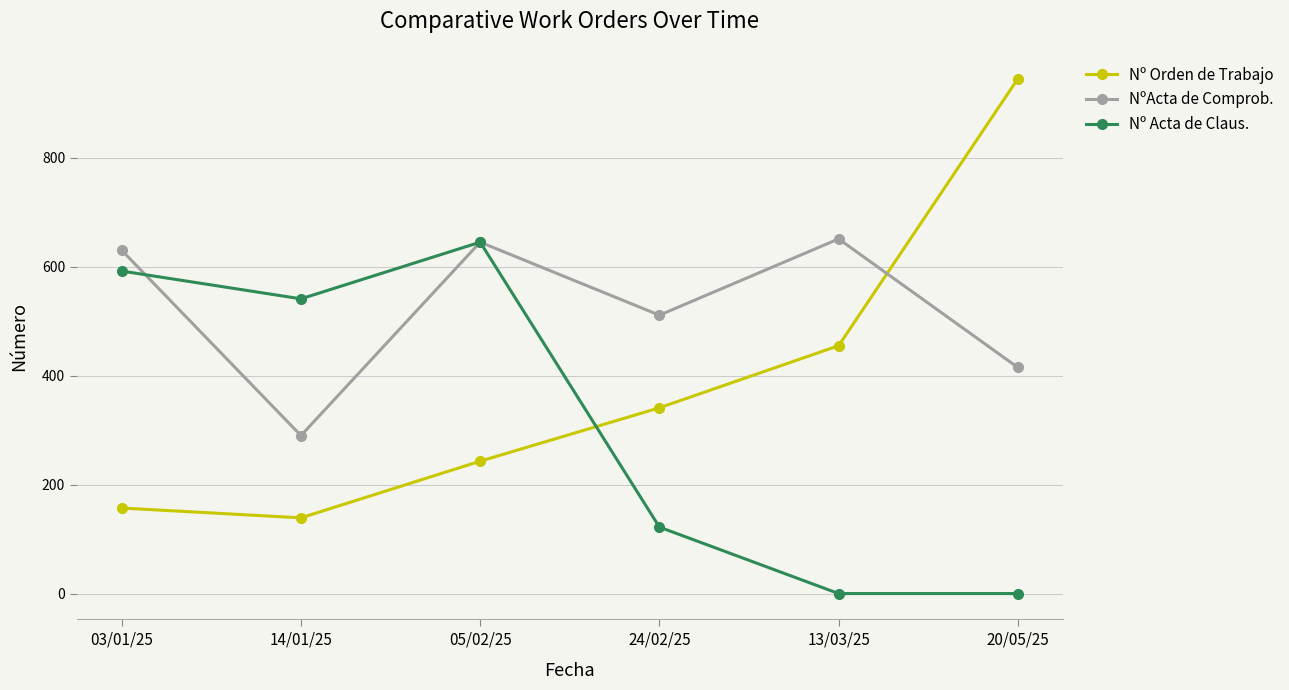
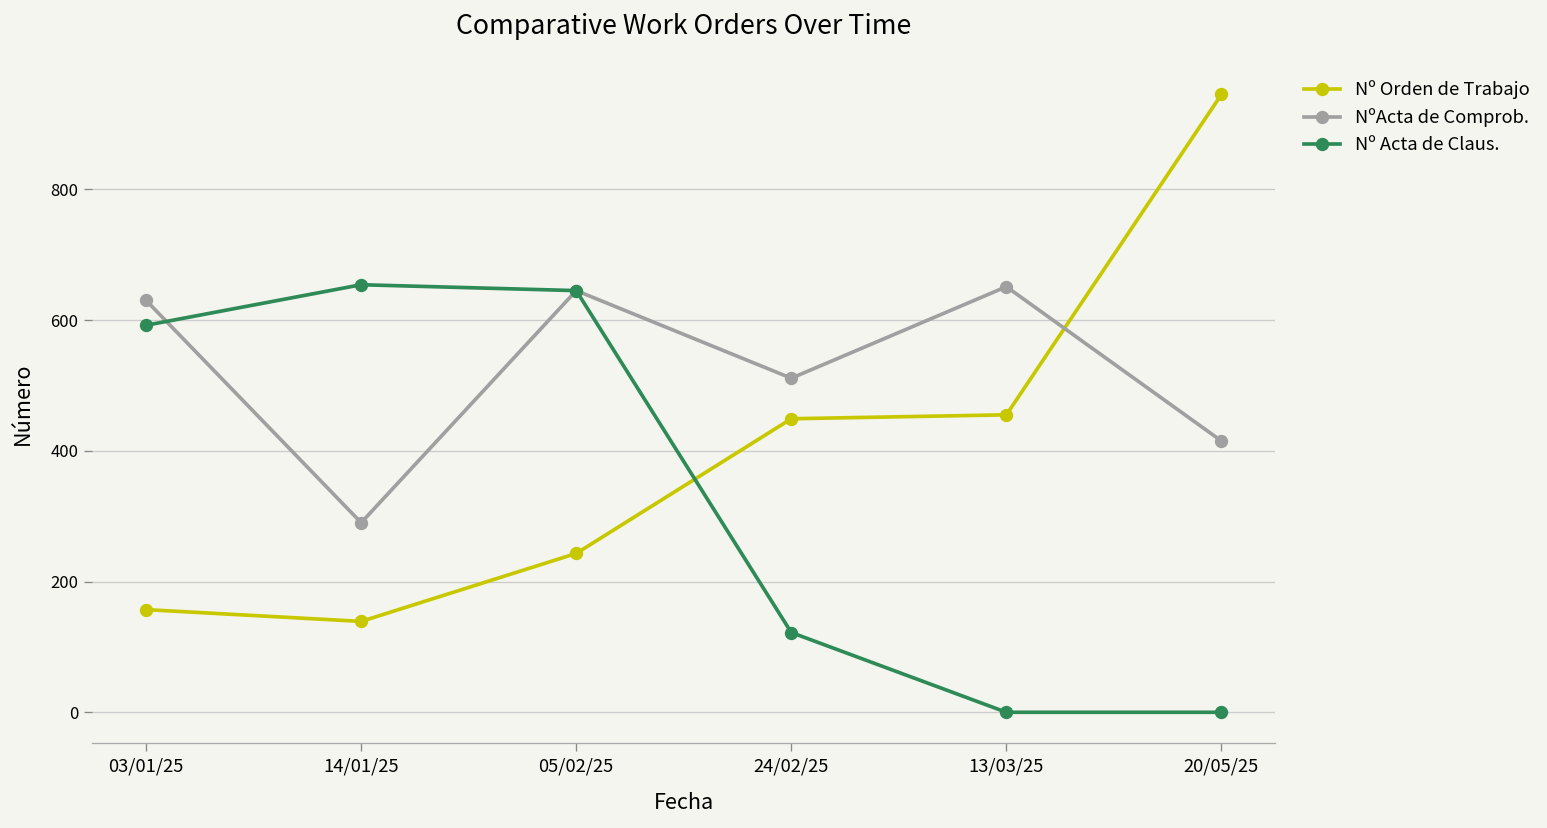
  {
    "Nº Orden de Trabajo": {
      "03/01/25": 160,
      "14/01/25": 140,
      "05/02/25": 240,
-     "24/02/25": 340,
+     "24/02/25": 450,
      "13/03/25": 460,
      "20/05/25": 950
    },
    "NºActa de Comprob.": {
      "03/01/25": 630,
      "14/01/25": 290,
      "24/02/25": 510,
      "13/03/25": 650,
      "20/05/25": 420
    },
    "Nº Acta de Claus.": {
      "03/01/25": 590,
-     "14/01/25": 540,
+     "14/01/25": 650,
      "24/02/25": 120,
      "13/03/25": 0,
      "20/05/25": 0
    }
  }
